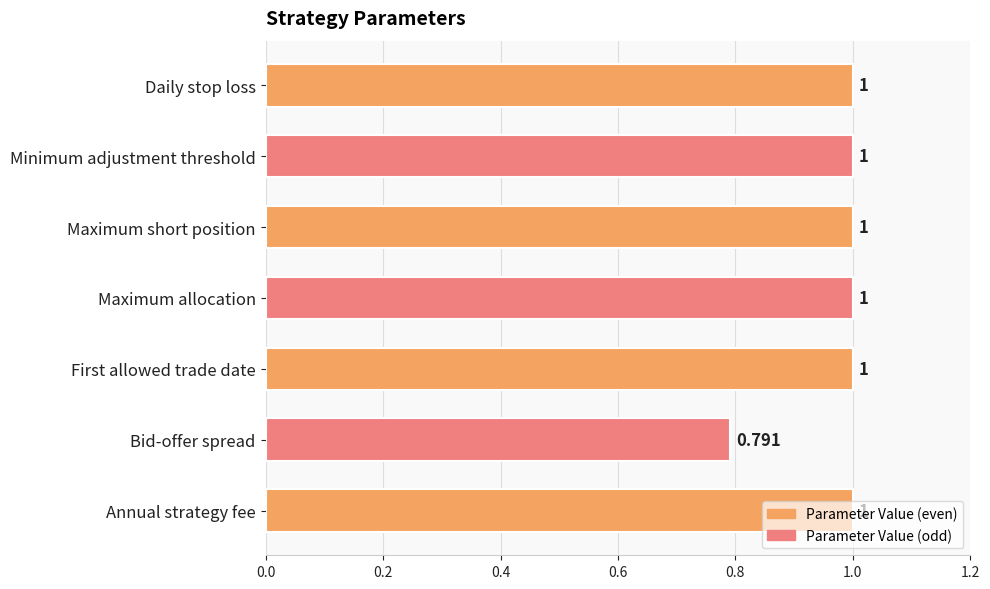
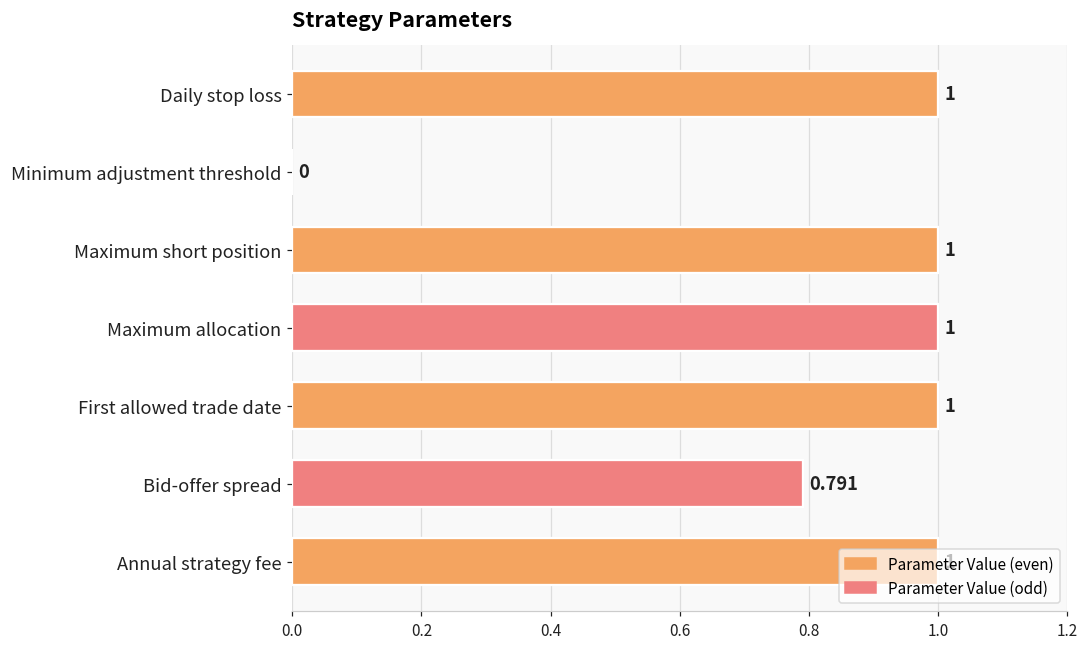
  {
    "Daily stop loss": 1,
-   "Minimum adjustment threshold": 1,
+   "Minimum adjustment threshold": 0,
    "Maximum short position": 1,
    "Maximum allocation": 1,
    "First allowed trade date": 1,
    "Bid-offer spread": 0.791
  }
